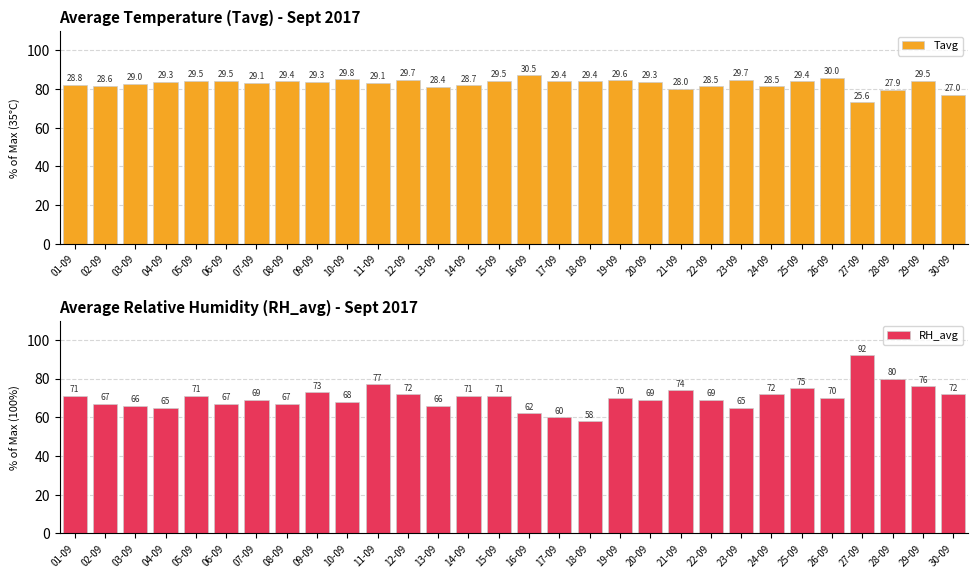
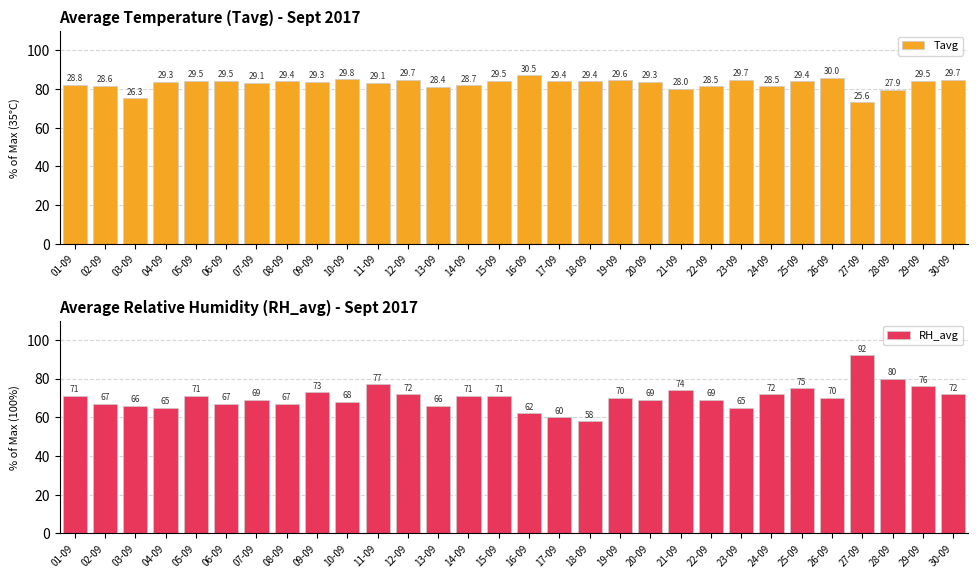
  {
    "Average Temperature (Tavg) - Sept 2017": {
-     "03-09": 29.0,
-     "30-09": 27.0
+     "03-09": 26.3,
+     "30-09": 29.7
    },
    "Average Relative Humidity (RH_avg) - Sept 2017": {
      "01-09": 71,
      "02-09": 67,
      "03-09": 66,
      "04-09": 65,
      "05-09": 71,
      "06-09": 67,
      "07-09": 69,
      "08-09": 67,
      "09-09": 73,
      "10-09": 68,
      "11-09": 77,
      "12-09": 72,
      "13-09": 66,
      "14-09": 71,
      "15-09": 71,
      "16-09": 62,
      "17-09": 60,
      "18-09": 58,
      "19-09": 70,
      "20-09": 69,
      "21-09": 74,
      "22-09": 69,
      "23-09": 65,
      "24-09": 72,
      "25-09": 75,
      "26-09": 70,
      "27-09": 92,
      "28-09": 80,
      "29-09": 76,
      "30-09": 72
    }
  }
